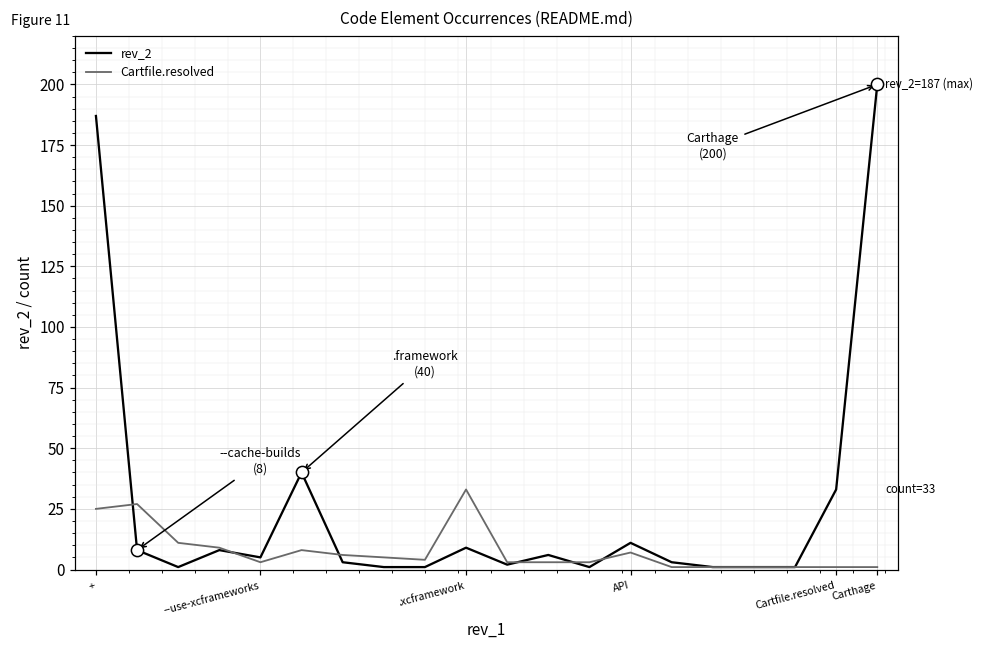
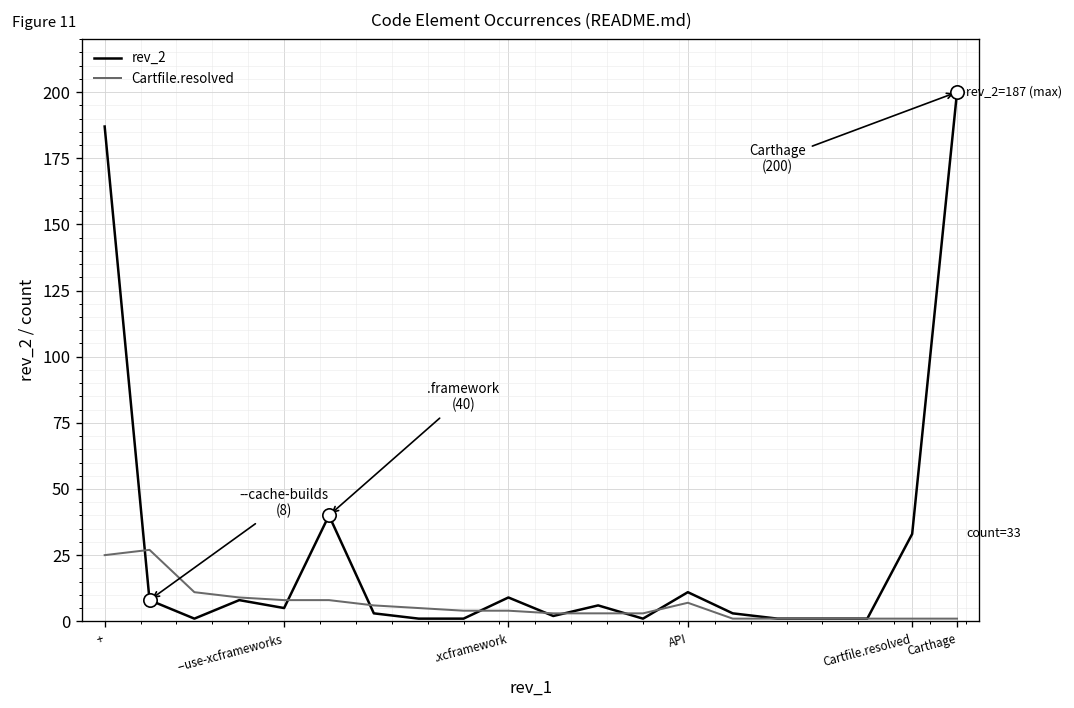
  {
    "Cartfile.resolved": {
      "+": 25,
-     "--use-xcframeworks": 3,
-     ".xcframework": 33,
+     "--use-xcframeworks": 8,
+     ".xcframework": 4,
      "API": 7,
      "Cartfile.resolved": 1,
      "Carthage": 1
    }
  }
